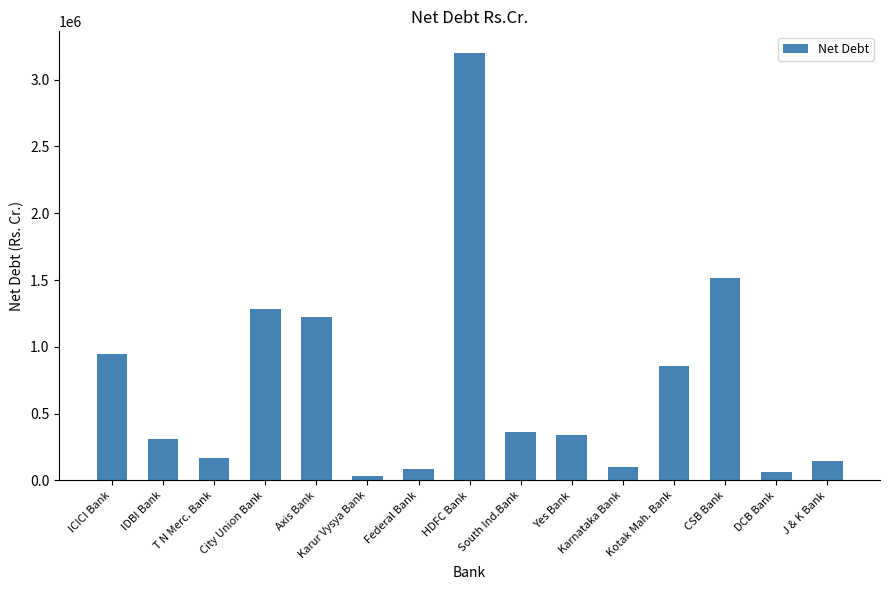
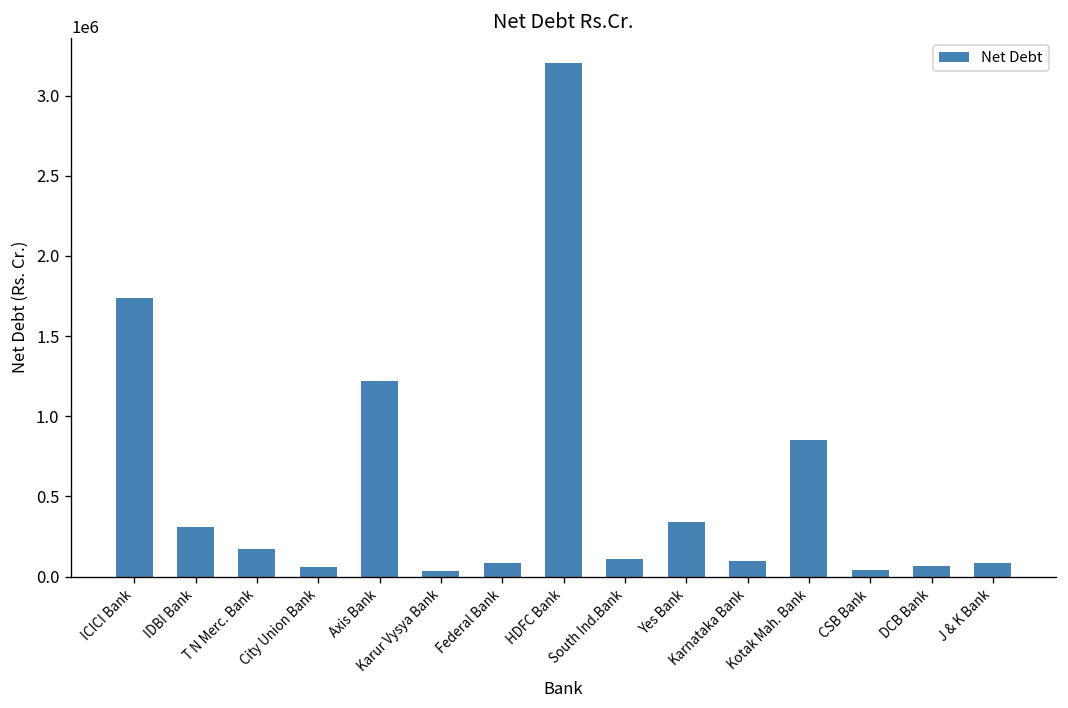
  {
-   "ICICI Bank": 950000,
+   "ICICI Bank": 1740000,
    "IDBI Bank": 310000,
    "T N Merc. Bank": 170000,
-   "City Union Bank": 1290000,
+   "City Union Bank": 60000,
    "Axis Bank": 1220000,
    "Karur Vysya Bank": 40000,
    "Federal Bank": 90000,
    "HDFC Bank": 3200000,
-   "South Ind.Bank": 360000,
+   "South Ind.Bank": 110000,
    "Yes Bank": 340000,
    "Karnataka Bank": 100000,
    "Kotak Mah. Bank": 850000,
-   "CSB Bank": 1510000,
+   "CSB Bank": 40000,
    "DCB Bank": 70000,
-   "J & K Bank": 140000
+   "J & K Bank": 80000
  }
